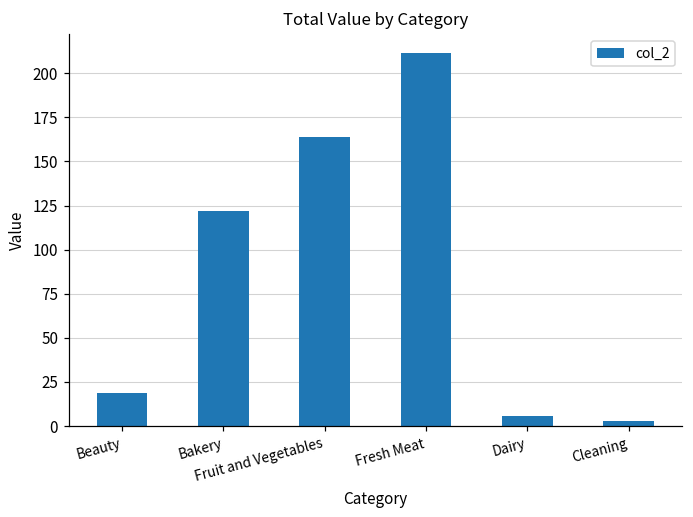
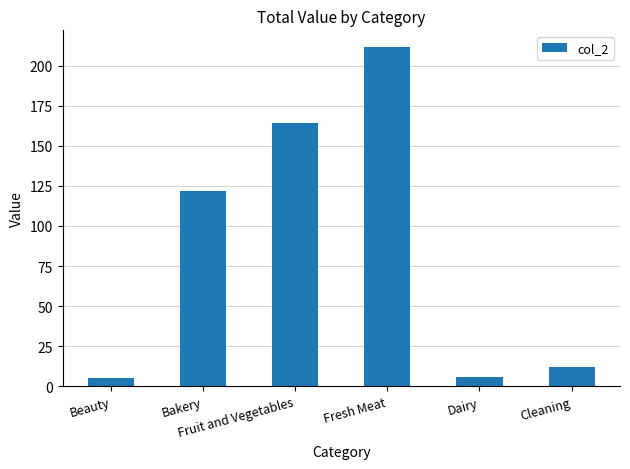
  {
-   "Beauty": 19,
+   "Beauty": 5,
    "Bakery": 122,
    "Fruit and Vegetables": 164,
    "Fresh Meat": 211,
    "Dairy": 6,
-   "Cleaning": 3
+   "Cleaning": 12
  }
